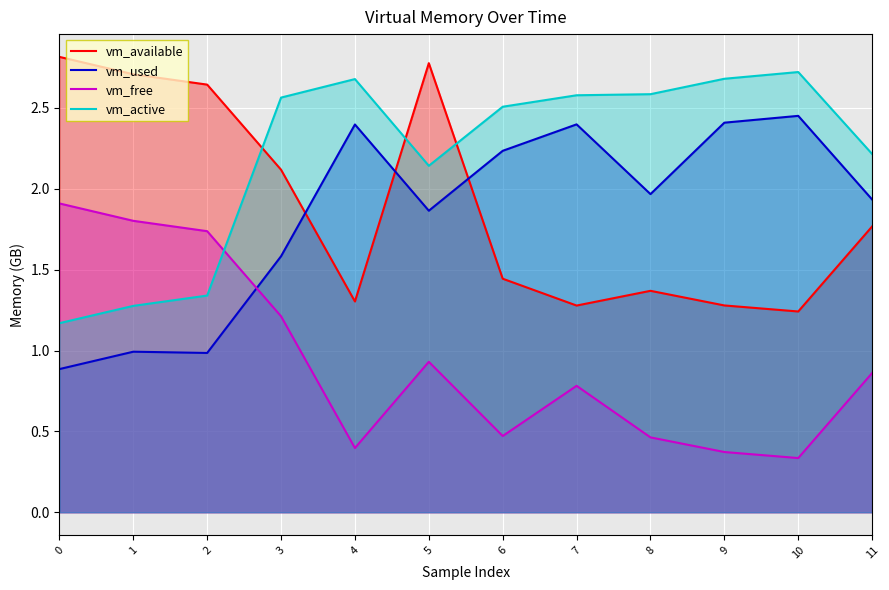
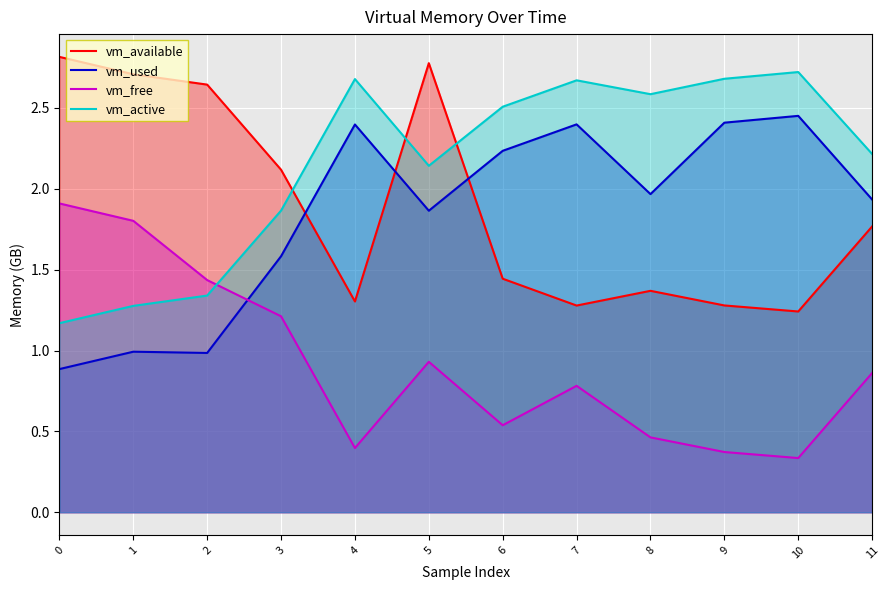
  {
    "vm_available": {
      "0": 2.82,
      "2": 2.64,
      "3": 2.12,
      "4": 1.30,
      "5": 2.78,
      "6": 1.44,
      "7": 1.28,
      "8": 1.37,
      "9": 1.28,
      "10": 1.24,
      "11": 1.77
    },
    "vm_used": {
      "0": 0.89,
      "1": 0.99,
      "2": 0.98,
      "3": 1.58,
      "4": 2.40,
      "5": 1.86,
      "6": 2.23,
      "7": 2.40,
      "8": 1.97,
      "9": 2.41,
      "10": 2.45,
      "11": 1.93
    },
    "vm_free": {
      "0": 1.91,
      "1": 1.80,
-     "2": 1.74,
+     "2": 1.44,
      "3": 1.21,
      "4": 0.40,
      "5": 0.93,
-     "6": 0.47,
+     "6": 0.54,
      "7": 0.78,
      "8": 0.46,
      "9": 0.37,
      "10": 0.33,
      "11": 0.86
    },
    "vm_active": {
      "0": 1.17,
      "1": 1.28,
      "2": 1.34,
-     "3": 2.56,
+     "3": 1.87,
      "4": 2.68,
      "5": 2.14,
      "6": 2.51,
-     "7": 2.58,
+     "7": 2.67,
      "8": 2.58,
      "9": 2.68,
      "10": 2.72,
      "11": 2.22
    }
  }
